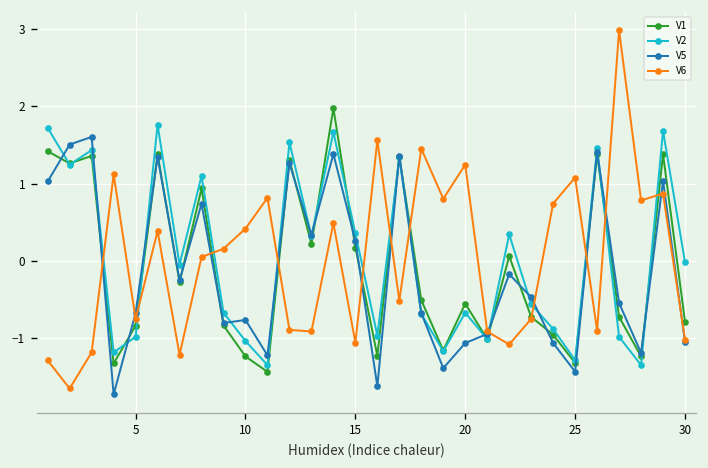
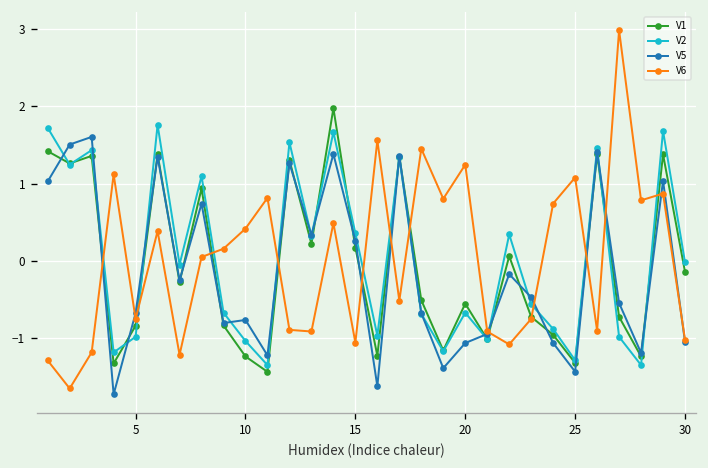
  {
    "V1": {
      "5": -0.8,
      "10": -1.2,
      "15": 0.2,
      "20": -0.6,
-     "30": -0.8
+     "30": -0.1
    },
    "V2": {
      "5": -1.0,
      "10": -1.0,
      "15": 0.4,
      "20": -0.7,
      "30": 0.0
    },
    "V5": {
      "5": -0.7,
      "10": -0.8,
      "15": 0.3,
      "20": -1.1,
      "25": -1.4
    },
    "V6": {
      "5": -0.8,
      "10": 0.4,
      "15": -1.1,
      "20": 1.2,
      "25": 1.1
    }
  }
